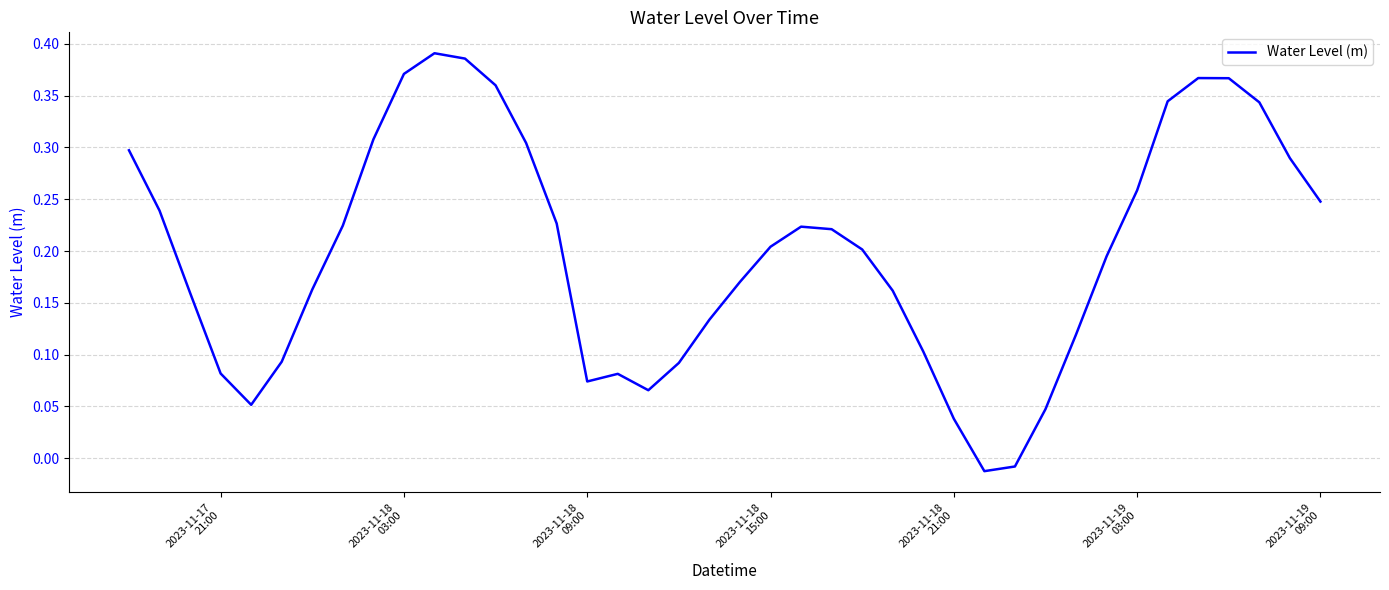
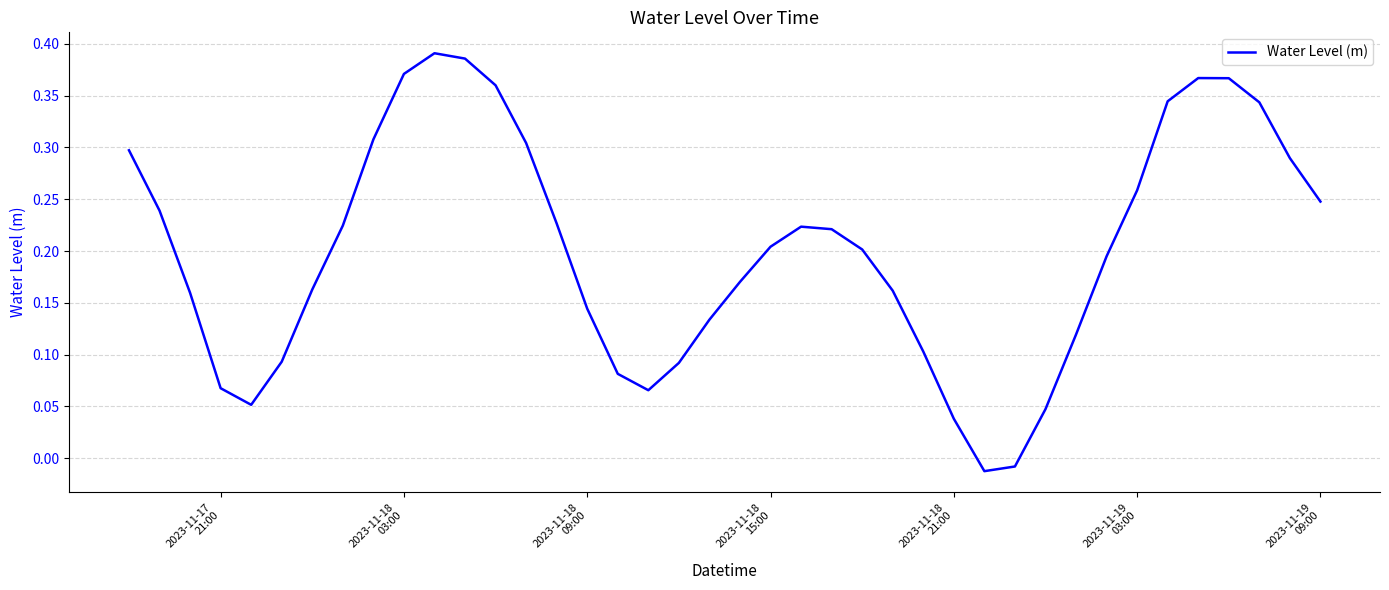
  {
-   "2023-11-17 21:00": 0.082,
+   "2023-11-17 21:00": 0.068,
    "2023-11-18 03:00": 0.371,
-   "2023-11-18 09:00": 0.074,
+   "2023-11-18 09:00": 0.144,
    "2023-11-18 15:00": 0.204,
    "2023-11-18 21:00": 0.038,
    "2023-11-19 03:00": 0.259,
    "2023-11-19 09:00": 0.248
  }
